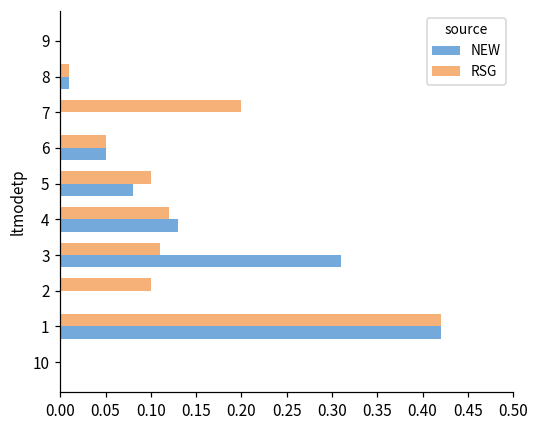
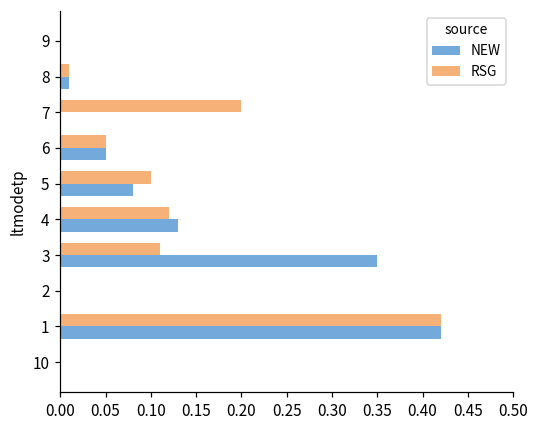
  {
    "NEW": {
      "9": 0.00,
      "8": 0.01,
      "7": 0.00,
      "6": 0.05,
      "5": 0.08,
      "4": 0.13,
-     "3": 0.31,
+     "3": 0.35,
      "2": 0.00,
      "1": 0.42,
      "10": 0.00
    },
    "RSG": {
      "9": 0.0,
      "8": 0.01,
      "7": 0.2,
      "6": 0.05,
      "5": 0.1,
      "4": 0.12,
      "3": 0.11,
-     "2": 0.1,
+     "2": 0.0,
      "1": 0.42,
      "10": 0.0
    }
  }
